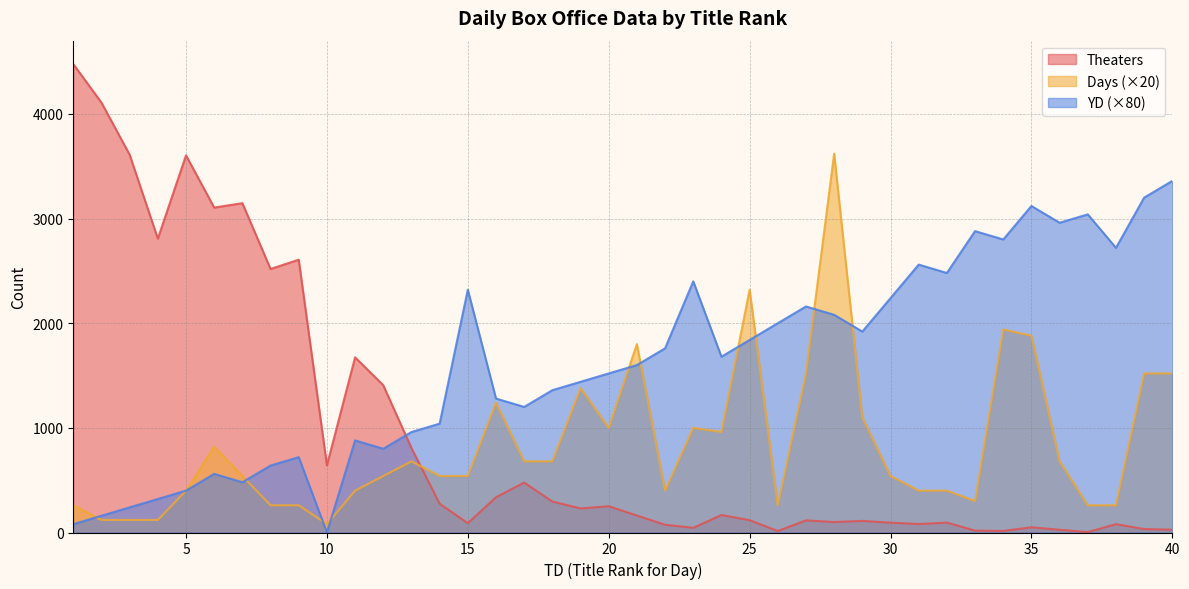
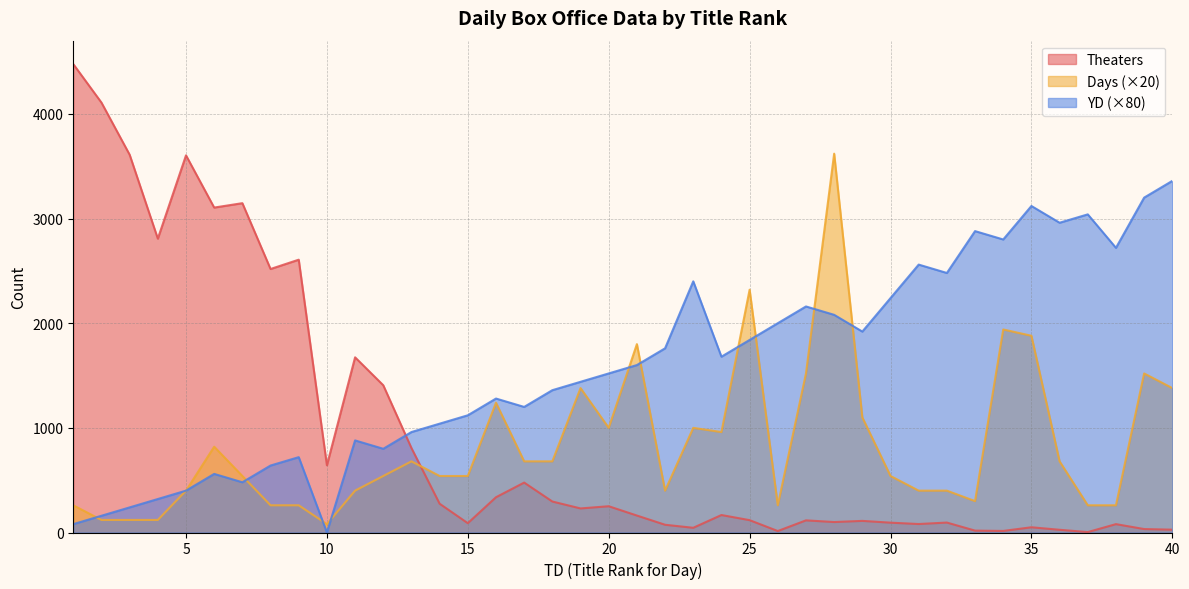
  {
    "Theaters": {
      "5": 3600,
      "10": 640,
      "15": 90,
      "20": 250,
      "25": 120,
      "30": 90,
      "35": 50,
      "40": 30
    },
    "Days (×20)": {
      "10": 80,
      "15": 540,
      "20": 1000,
      "25": 2320,
      "30": 540,
      "35": 1880,
-     "40": 1520
+     "40": 1380
    },
    "YD (×80)": {
      "10": 0,
-     "15": 2320,
+     "15": 1120,
      "20": 1520,
      "25": 1840,
      "30": 2240,
      "35": 3120,
      "40": 3360
    }
  }
